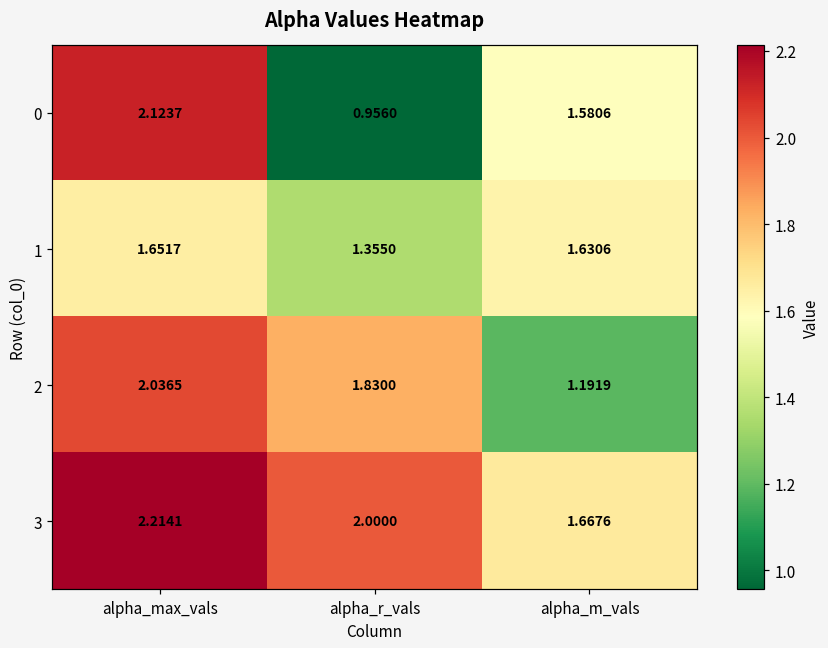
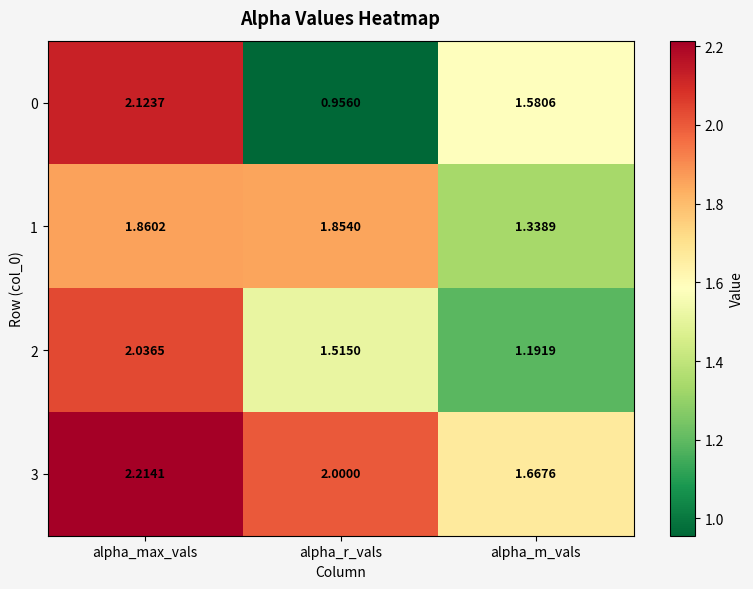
  {
    "0": {
      "alpha_max_vals": 2.1237,
      "alpha_r_vals": 0.9560,
      "alpha_m_vals": 1.5806
    },
    "1": {
-     "alpha_max_vals": 1.6517,
-     "alpha_r_vals": 1.3550,
-     "alpha_m_vals": 1.6306
+     "alpha_max_vals": 1.8602,
+     "alpha_r_vals": 1.8540,
+     "alpha_m_vals": 1.3389
    },
    "2": {
      "alpha_max_vals": 2.0365,
-     "alpha_r_vals": 1.8300,
+     "alpha_r_vals": 1.5150,
      "alpha_m_vals": 1.1919
    },
    "3": {
      "alpha_max_vals": 2.2141,
      "alpha_r_vals": 2.0000,
      "alpha_m_vals": 1.6676
    }
  }
